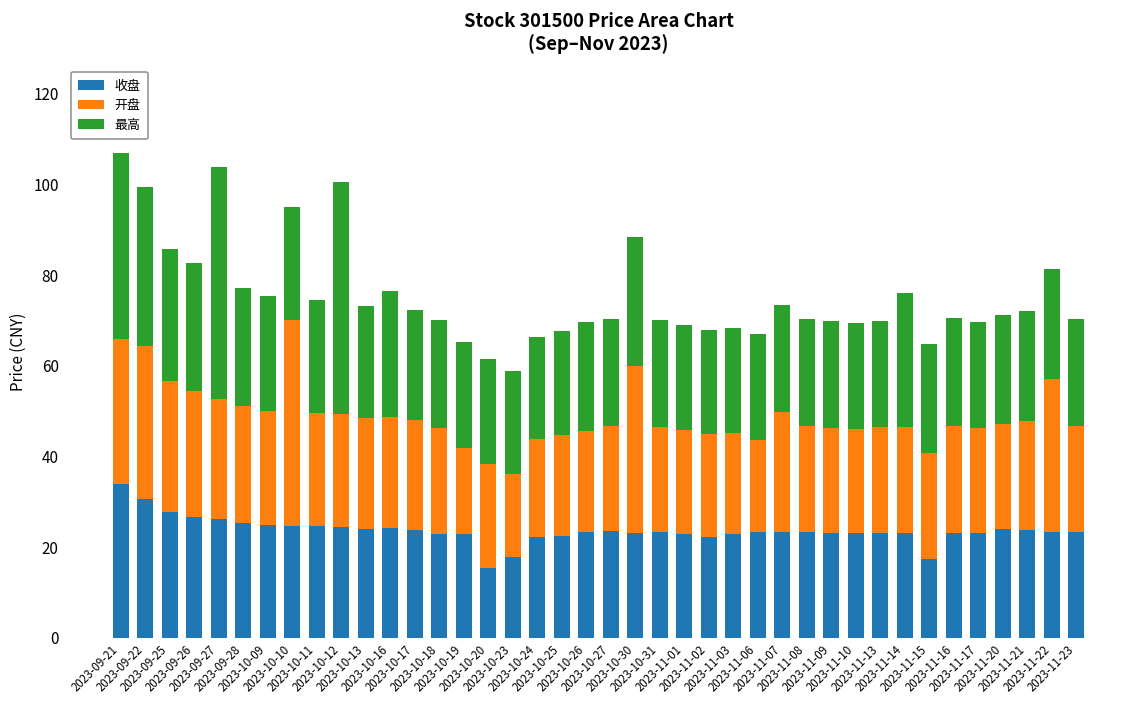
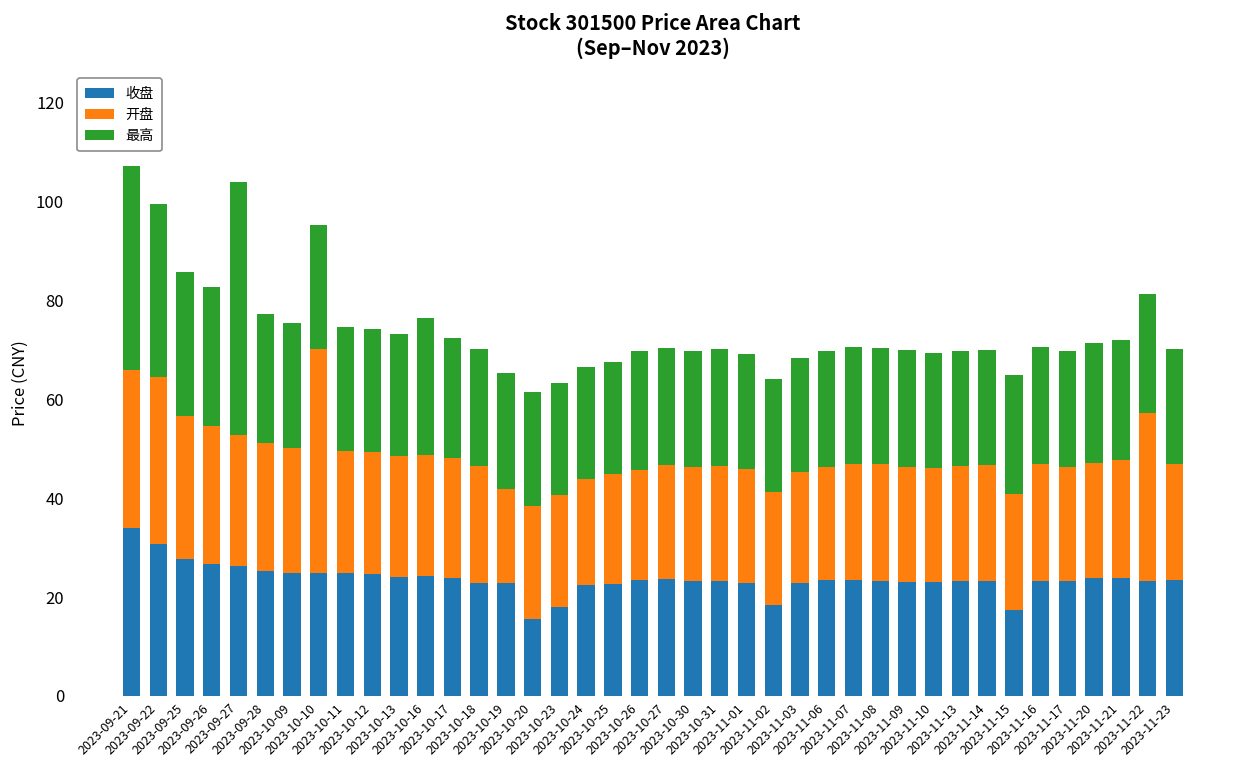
  {
    "收盘": {
      "2023-09-21": 34,
      "2023-09-22": 31,
      "2023-09-25": 28,
      "2023-09-26": 27,
      "2023-09-27": 26,
      "2023-09-28": 25,
      "2023-10-09": 25,
      "2023-10-10": 25,
      "2023-10-11": 25,
      "2023-10-12": 25,
      "2023-10-13": 24,
      "2023-10-16": 24,
      "2023-10-17": 24,
      "2023-10-18": 23,
      "2023-10-19": 23,
      "2023-10-20": 16,
      "2023-10-23": 18,
      "2023-10-24": 22,
      "2023-10-25": 23,
      "2023-10-26": 23,
      "2023-10-27": 24,
      "2023-10-30": 23,
      "2023-10-31": 23,
      "2023-11-01": 23,
-     "2023-11-02": 22,
+     "2023-11-02": 18,
      "2023-11-03": 23,
      "2023-11-06": 23,
      "2023-11-07": 23,
      "2023-11-08": 23,
      "2023-11-09": 23,
      "2023-11-10": 23,
      "2023-11-13": 23,
      "2023-11-14": 23,
      "2023-11-15": 17,
      "2023-11-16": 23,
      "2023-11-17": 23,
      "2023-11-20": 24,
      "2023-11-21": 24,
      "2023-11-22": 23,
      "2023-11-23": 23
    },
    "开盘": {
      "2023-09-21": 32,
      "2023-09-22": 34,
      "2023-09-25": 29,
      "2023-09-26": 28,
      "2023-09-27": 27,
      "2023-09-28": 26,
      "2023-10-09": 25,
      "2023-10-10": 45,
      "2023-10-11": 25,
      "2023-10-12": 25,
      "2023-10-13": 24,
      "2023-10-16": 24,
      "2023-10-17": 24,
      "2023-10-18": 24,
      "2023-10-19": 19,
      "2023-10-20": 23,
-     "2023-10-23": 18,
+     "2023-10-23": 23,
      "2023-10-24": 22,
      "2023-10-25": 22,
      "2023-10-26": 22,
      "2023-10-27": 23,
-     "2023-10-30": 37,
+     "2023-10-30": 23,
      "2023-10-31": 23,
      "2023-11-01": 23,
      "2023-11-02": 23,
      "2023-11-03": 22,
-     "2023-11-06": 20,
-     "2023-11-07": 26,
+     "2023-11-06": 23,
+     "2023-11-07": 24,
      "2023-11-08": 24,
      "2023-11-09": 23,
      "2023-11-10": 23,
      "2023-11-13": 23,
      "2023-11-14": 23,
      "2023-11-15": 23,
      "2023-11-16": 24,
      "2023-11-17": 23,
      "2023-11-20": 23,
      "2023-11-21": 24,
      "2023-11-22": 34,
      "2023-11-23": 23
    },
    "最高": {
      "2023-09-21": 41,
      "2023-09-22": 35,
      "2023-09-25": 29,
      "2023-09-26": 28,
      "2023-09-27": 51,
      "2023-09-28": 26,
      "2023-10-09": 25,
      "2023-10-10": 25,
      "2023-10-11": 25,
-     "2023-10-12": 51,
+     "2023-10-12": 25,
      "2023-10-13": 25,
      "2023-10-16": 28,
      "2023-10-17": 24,
      "2023-10-18": 24,
      "2023-10-19": 23,
      "2023-10-20": 23,
      "2023-10-23": 23,
      "2023-10-24": 22,
      "2023-10-25": 23,
      "2023-10-26": 24,
      "2023-10-27": 24,
-     "2023-10-30": 28,
+     "2023-10-30": 24,
      "2023-10-31": 24,
      "2023-11-01": 23,
      "2023-11-02": 23,
      "2023-11-03": 23,
      "2023-11-06": 24,
      "2023-11-07": 24,
      "2023-11-08": 24,
      "2023-11-09": 24,
      "2023-11-10": 23,
      "2023-11-13": 23,
-     "2023-11-14": 29,
+     "2023-11-14": 23,
      "2023-11-15": 24,
      "2023-11-16": 24,
      "2023-11-17": 23,
      "2023-11-20": 24,
      "2023-11-21": 24,
      "2023-11-22": 24,
      "2023-11-23": 23
    }
  }
